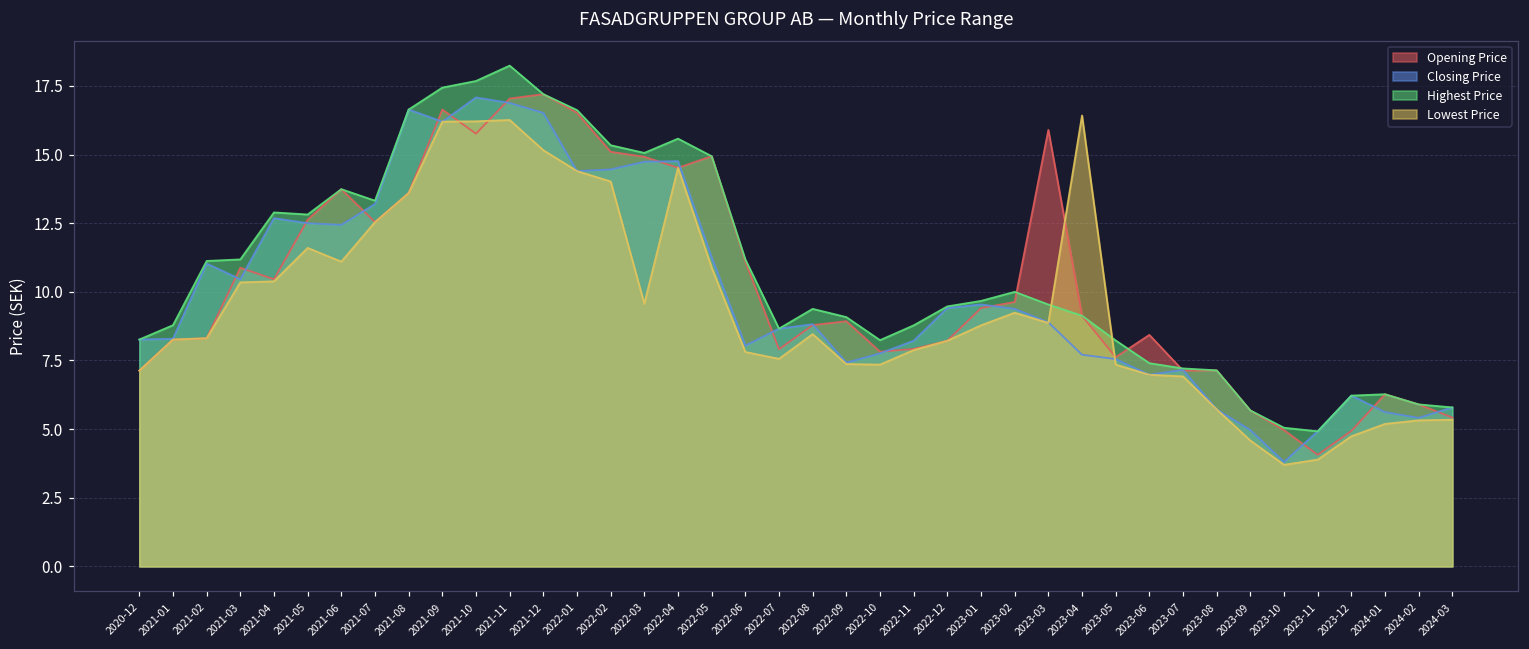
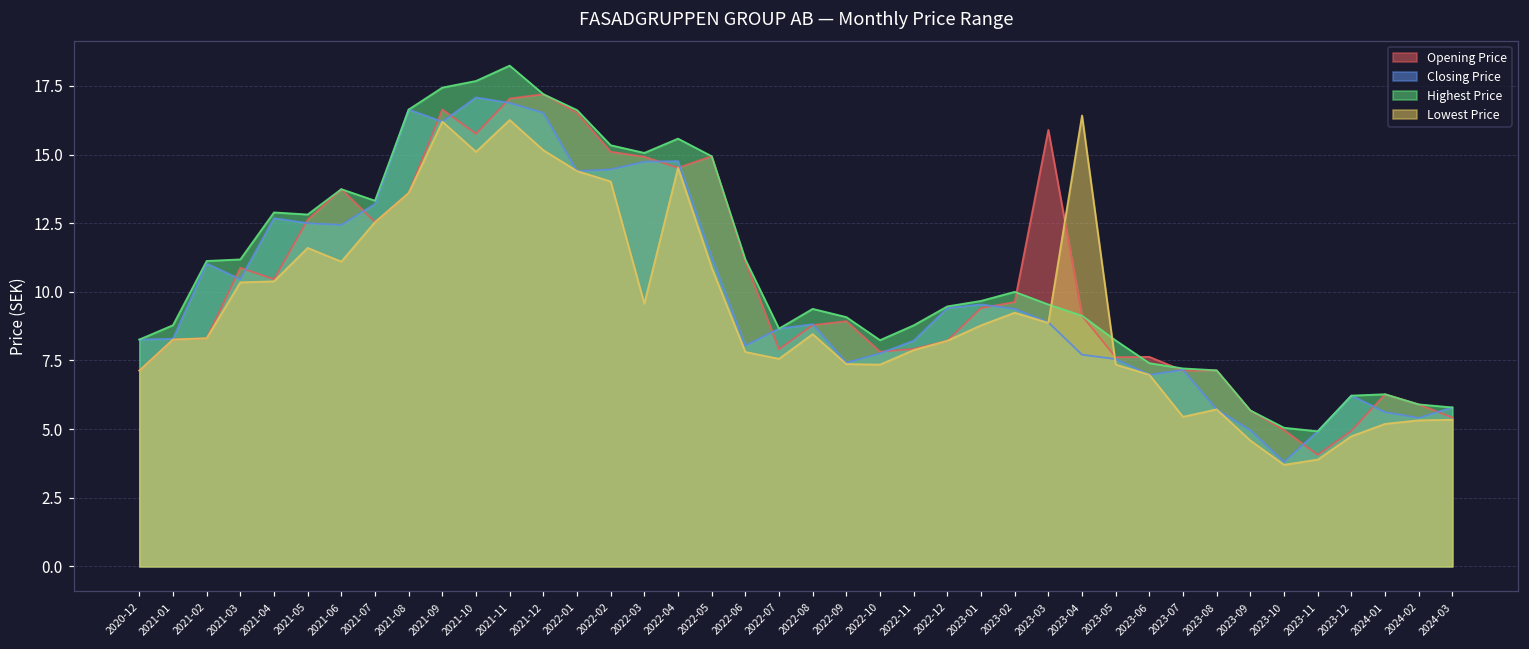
  {
    "Opening Price": {
      "2021-03": 10.9,
      "2021-05": 12.6,
      "2021-09": 16.6,
      "2021-10": 15.8,
      "2021-11": 17.0,
      "2022-02": 15.1,
      "2022-03": 14.9,
      "2022-07": 7.9,
      "2022-09": 8.9,
      "2023-01": 9.4,
      "2023-02": 9.6,
      "2023-03": 15.9,
-     "2023-06": 8.4,
+     "2023-06": 7.6,
      "2023-11": 4.1,
      "2023-12": 4.9
    },
    "Closing Price": {
      "2021-03": 10.5,
      "2021-04": 12.7,
      "2021-05": 12.5,
      "2021-06": 12.4,
      "2021-07": 13.2,
      "2021-10": 17.1,
      "2021-11": 16.9,
      "2021-12": 16.5,
      "2022-02": 14.5,
      "2022-03": 14.7,
      "2022-04": 14.8,
      "2022-05": 11.3,
      "2022-06": 8.0,
      "2022-11": 8.2,
      "2023-01": 9.5,
      "2023-02": 9.4,
      "2023-04": 7.7,
      "2023-09": 5.0,
      "2023-10": 3.8,
      "2024-01": 5.6
    },
    "Highest Price": {
      "2021-01": 8.8,
      "2021-03": 11.2,
      "2021-04": 12.9,
      "2021-05": 12.8,
      "2021-07": 13.3,
      "2021-09": 17.4,
      "2021-10": 17.7,
      "2021-11": 18.2,
      "2022-02": 15.3,
      "2022-03": 15.1,
      "2022-04": 15.6,
      "2022-08": 9.4,
      "2022-09": 9.1,
      "2022-10": 8.2,
      "2022-11": 8.8,
      "2023-01": 9.7,
      "2023-02": 10.0,
      "2023-03": 9.5,
      "2023-05": 8.2,
      "2023-06": 7.4
    },
    "Lowest Price": {
      "2021-03": 10.3,
      "2021-05": 11.6,
      "2021-06": 11.1,
-     "2021-10": 16.2,
+     "2021-10": 15.1,
      "2021-11": 16.3,
      "2021-12": 15.2,
      "2022-02": 14.0,
      "2022-03": 9.6,
      "2022-05": 10.9,
      "2022-06": 7.8,
      "2022-07": 7.6,
      "2022-08": 8.5,
      "2022-10": 7.3,
      "2023-01": 8.8,
      "2023-02": 9.2,
      "2023-04": 16.4,
      "2023-05": 7.3,
-     "2023-07": 6.9,
+     "2023-07": 5.4,
      "2023-09": 4.6,
      "2023-10": 3.7,
      "2023-11": 3.9,
      "2023-12": 4.7,
      "2024-01": 5.2
    }
  }
